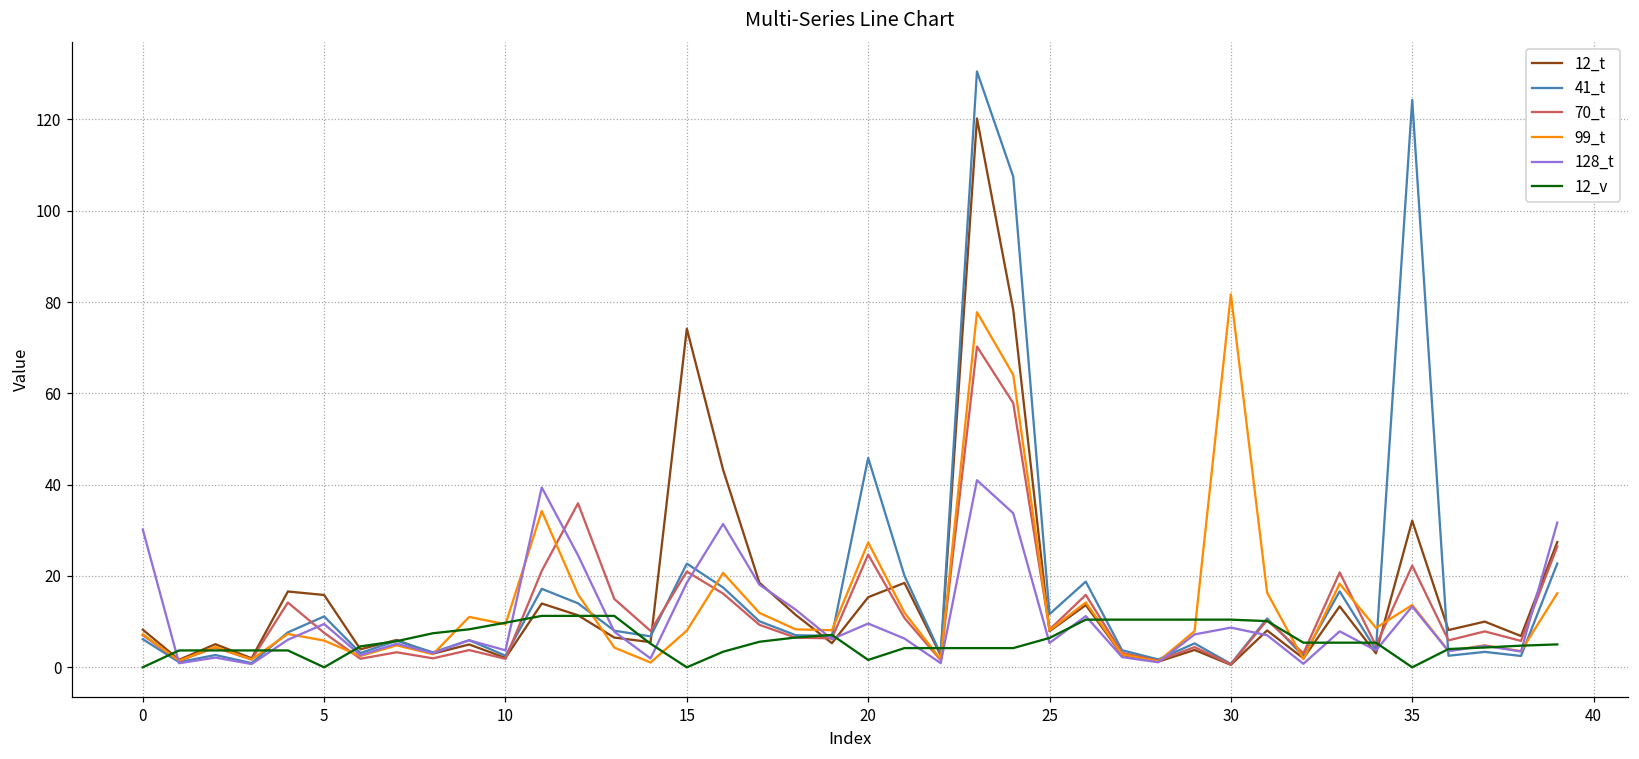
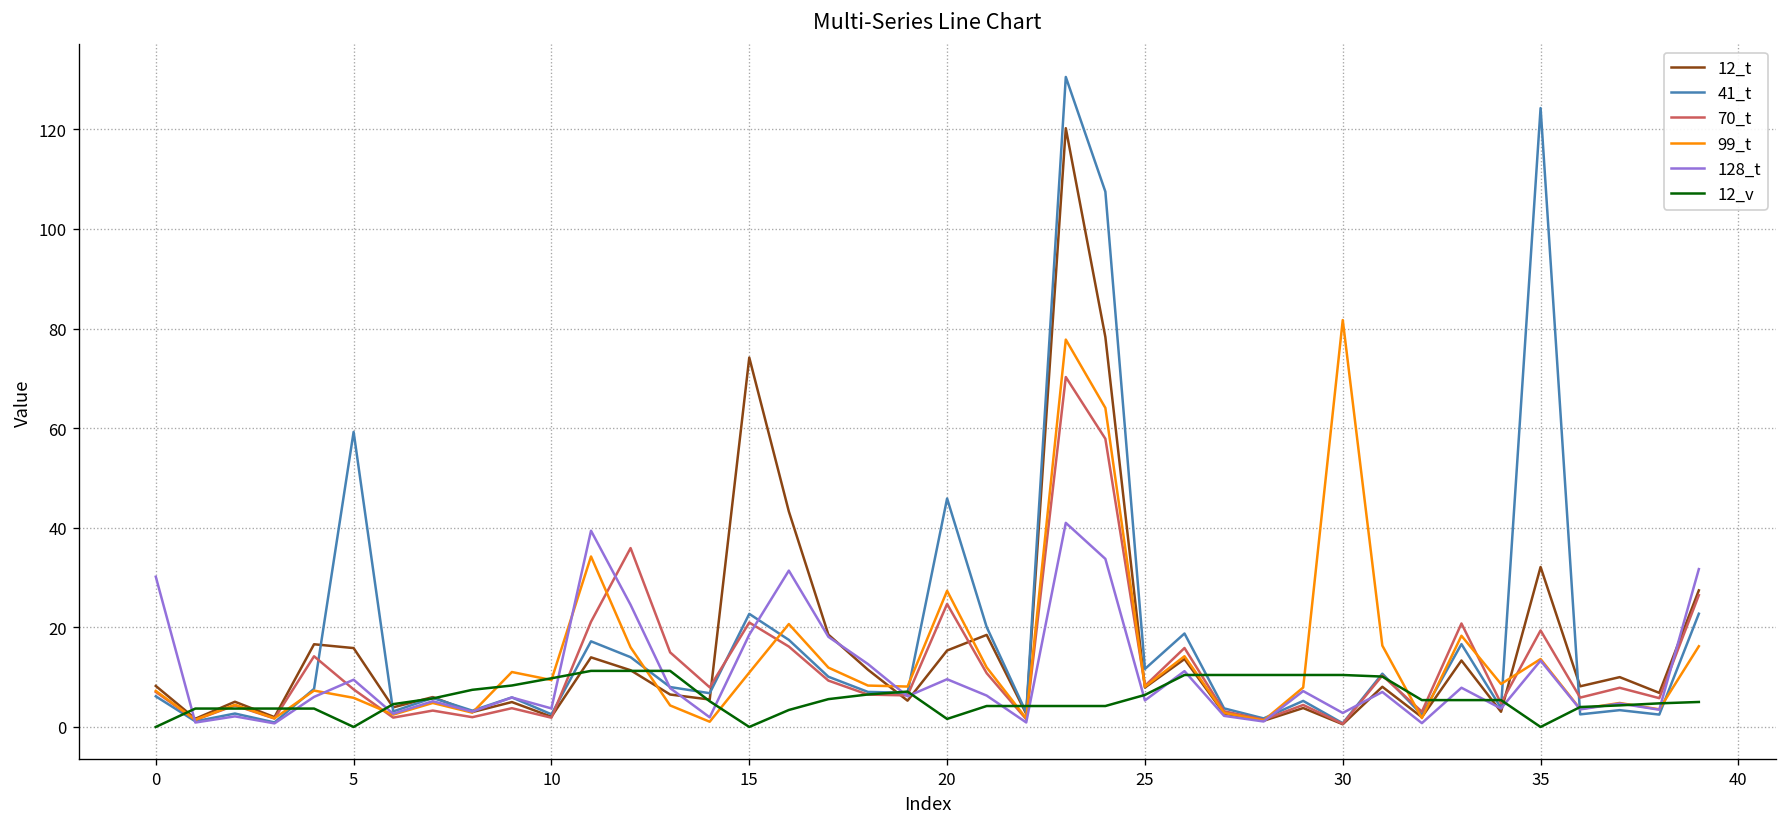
  {
    "12_t": {
      "0": 8,
      "5": 16,
      "15": 74,
      "20": 15,
      "35": 32
    },
    "41_t": {
      "0": 6,
-     "5": 11,
+     "5": 59,
      "15": 23,
      "20": 46,
      "25": 12,
      "35": 124
    },
    "70_t": {
      "5": 8,
      "15": 21,
      "20": 25,
-     "35": 22
+     "35": 19
    },
    "99_t": {
      "5": 6,
-     "15": 8,
+     "15": 11,
      "20": 27,
      "30": 82
    },
    "128_t": {
      "0": 30,
      "5": 9,
      "10": 4,
      "15": 19,
      "20": 10,
      "25": 5,
-     "30": 9
+     "30": 3
    },
    "12_v": {
      "0": 0,
      "5": 0,
      "15": 0,
      "20": 2,
      "25": 6,
      "30": 10,
      "35": 0
    }
  }
